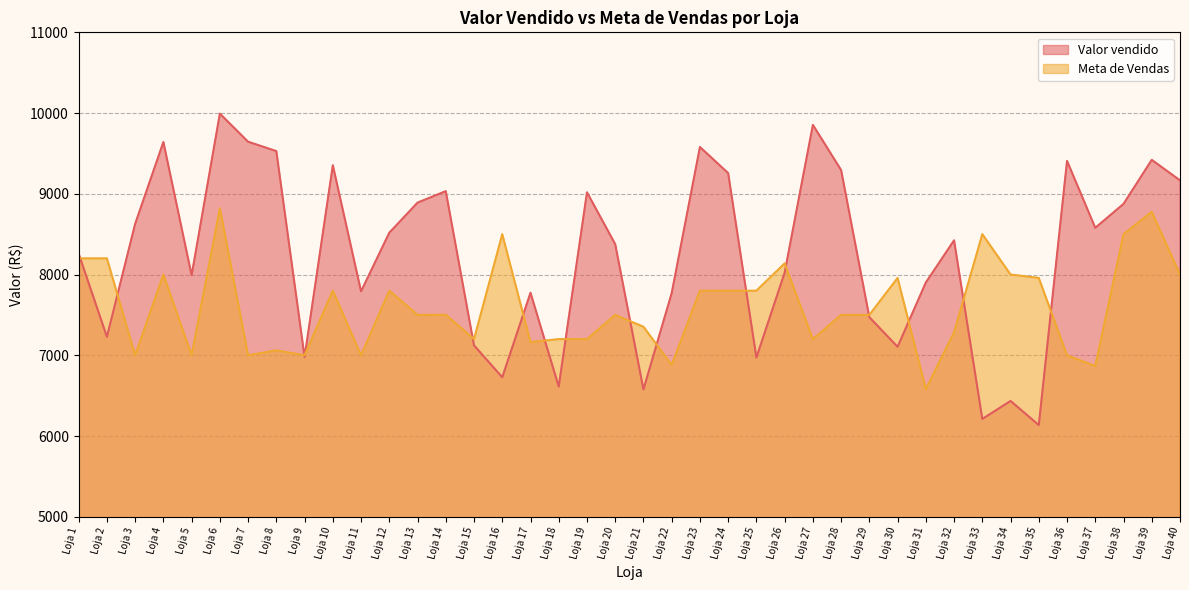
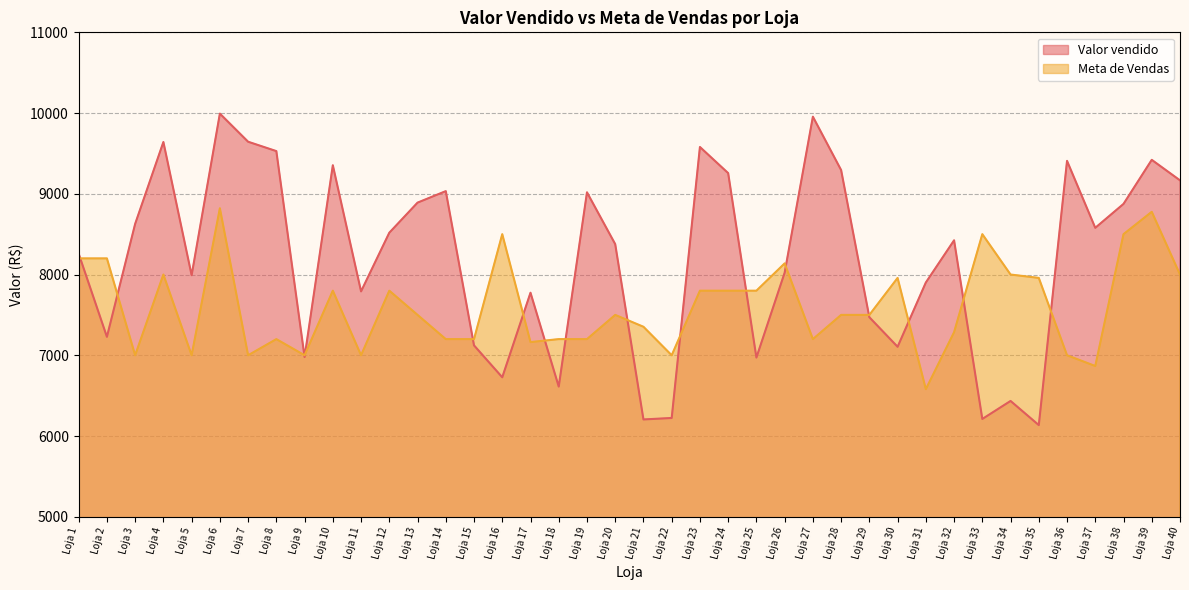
  {
    "Valor vendido": {
      "Loja 1": 8300,
      "Loja 2": 7200,
      "Loja 3": 8600,
      "Loja 4": 9600,
      "Loja 5": 8000,
      "Loja 6": 10000,
      "Loja 7": 9600,
      "Loja 8": 9500,
      "Loja 10": 9400,
      "Loja 11": 7800,
      "Loja 12": 8500,
      "Loja 13": 8900,
      "Loja 14": 9000,
      "Loja 15": 7100,
      "Loja 16": 6700,
      "Loja 17": 7800,
      "Loja 18": 6600,
      "Loja 19": 9000,
      "Loja 20": 8400,
-     "Loja 21": 6600,
-     "Loja 22": 7800,
+     "Loja 21": 6200,
+     "Loja 22": 6200,
      "Loja 23": 9600,
      "Loja 24": 9300,
      "Loja 25": 7000,
      "Loja 26": 8000,
-     "Loja 27": 9900,
+     "Loja 27": 10000,
      "Loja 28": 9300,
      "Loja 30": 7100,
      "Loja 31": 7900,
      "Loja 32": 8400,
      "Loja 33": 6200,
      "Loja 34": 6400,
      "Loja 35": 6100,
      "Loja 36": 9400,
      "Loja 37": 8600,
      "Loja 38": 8900,
      "Loja 39": 9400,
      "Loja 40": 9200
    },
    "Meta de Vendas": {
      "Loja 1": 8200,
      "Loja 2": 8200,
      "Loja 3": 7000,
      "Loja 4": 8000,
      "Loja 5": 7000,
      "Loja 6": 8800,
      "Loja 7": 7000,
-     "Loja 8": 7100,
+     "Loja 8": 7200,
      "Loja 10": 7800,
      "Loja 11": 7000,
      "Loja 12": 7800,
      "Loja 13": 7500,
-     "Loja 14": 7500,
+     "Loja 14": 7200,
      "Loja 15": 7200,
      "Loja 16": 8500,
      "Loja 17": 7200,
      "Loja 18": 7200,
      "Loja 19": 7200,
      "Loja 20": 7500,
      "Loja 21": 7400,
-     "Loja 22": 6900,
+     "Loja 22": 7000,
      "Loja 23": 7800,
      "Loja 24": 7800,
      "Loja 25": 7800,
      "Loja 26": 8100,
      "Loja 27": 7200,
      "Loja 28": 7500,
      "Loja 30": 8000,
      "Loja 31": 6600,
      "Loja 32": 7300,
      "Loja 33": 8500,
      "Loja 34": 8000,
      "Loja 35": 8000,
      "Loja 36": 7000,
      "Loja 37": 6900,
      "Loja 38": 8500,
      "Loja 39": 8800,
      "Loja 40": 8000
    }
  }
